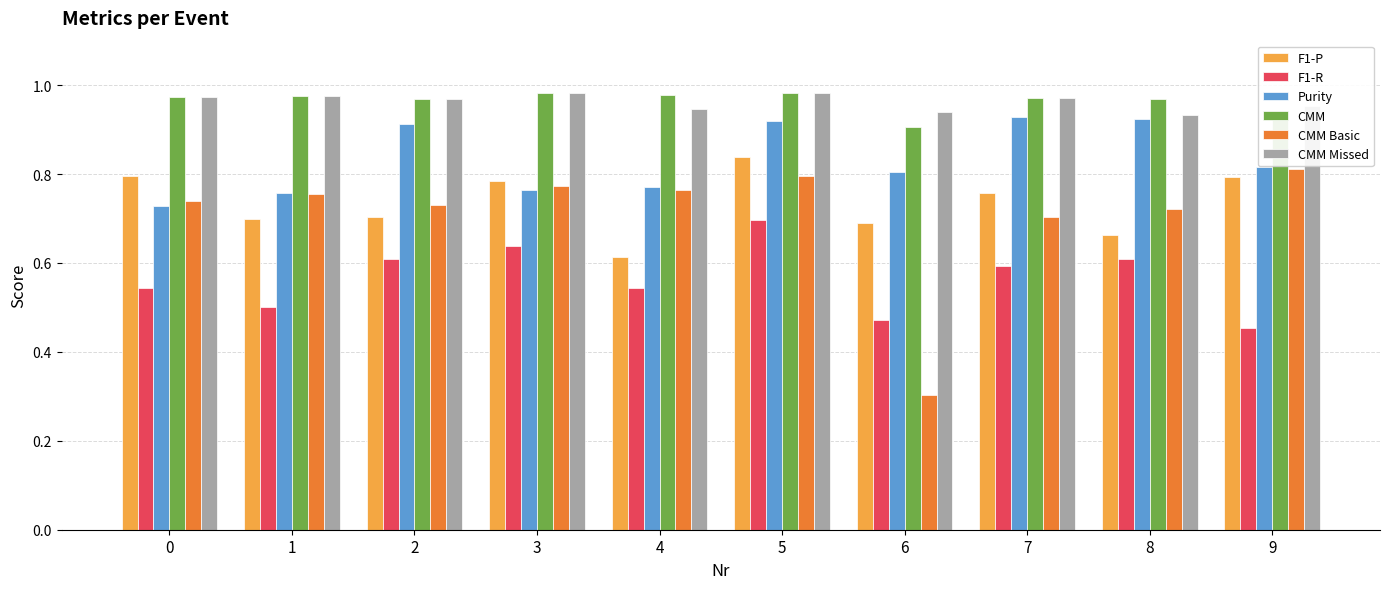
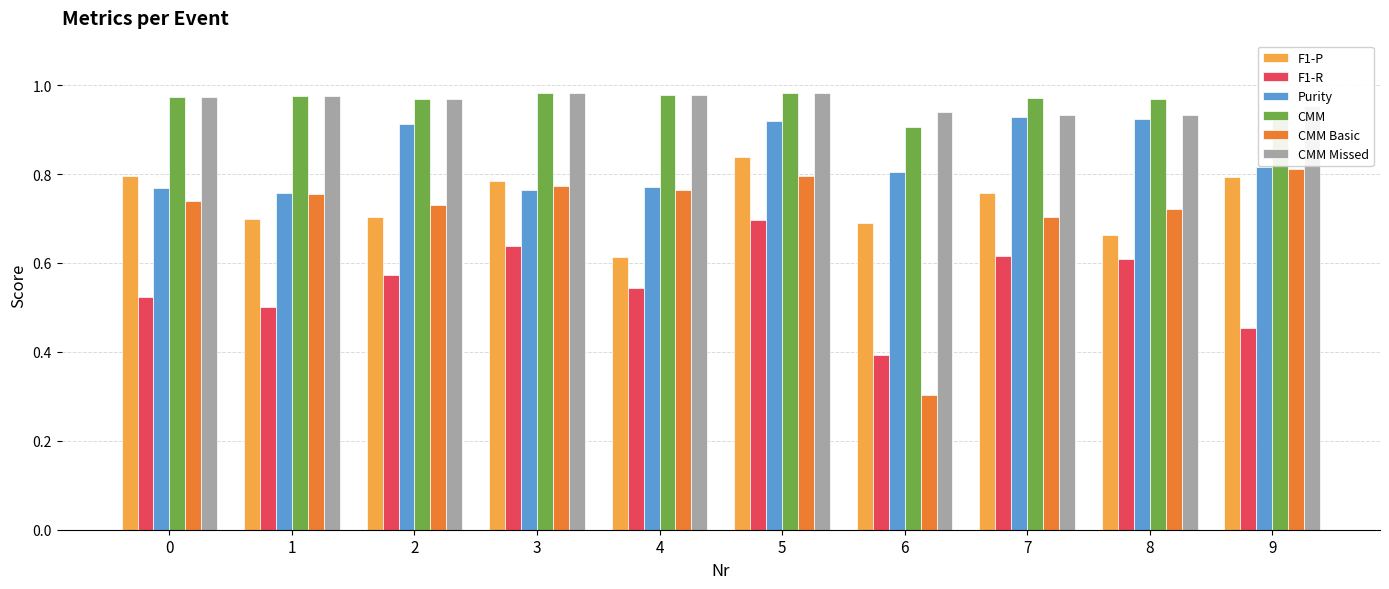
  {
    "F1-R": {
-     "0": 0.54,
+     "0": 0.52,
      "1": 0.50,
-     "2": 0.61,
+     "2": 0.57,
      "3": 0.64,
      "4": 0.54,
      "5": 0.70,
-     "6": 0.47,
-     "7": 0.59,
+     "6": 0.39,
+     "7": 0.62,
      "8": 0.61,
      "9": 0.45
    },
    "Purity": {
-     "0": 0.73,
+     "0": 0.77,
      "1": 0.76,
      "2": 0.91,
      "3": 0.76,
      "4": 0.77,
      "5": 0.92,
      "6": 0.81,
      "7": 0.93,
      "8": 0.92,
      "9": 0.81
    },
    "CMM": {
      "0": 0.97,
      "1": 0.98,
      "2": 0.97,
      "3": 0.98,
      "4": 0.98,
      "5": 0.98,
      "6": 0.91,
      "7": 0.97,
      "8": 0.97
    },
    "CMM Missed": {
      "0": 0.97,
      "1": 0.98,
      "2": 0.97,
      "3": 0.98,
-     "4": 0.95,
+     "4": 0.98,
      "5": 0.98,
      "6": 0.94,
-     "7": 0.97,
+     "7": 0.93,
      "8": 0.93
    }
  }
